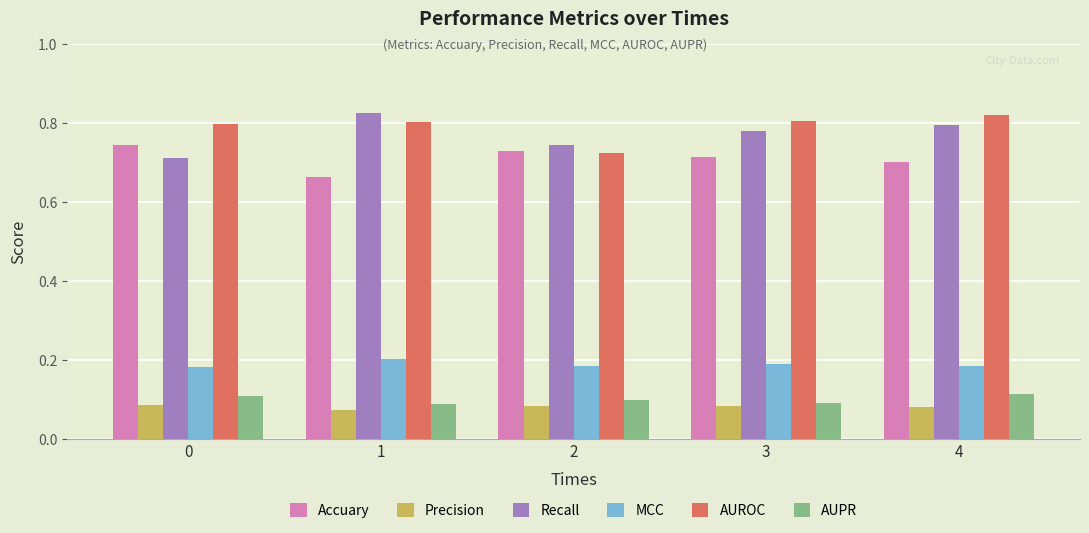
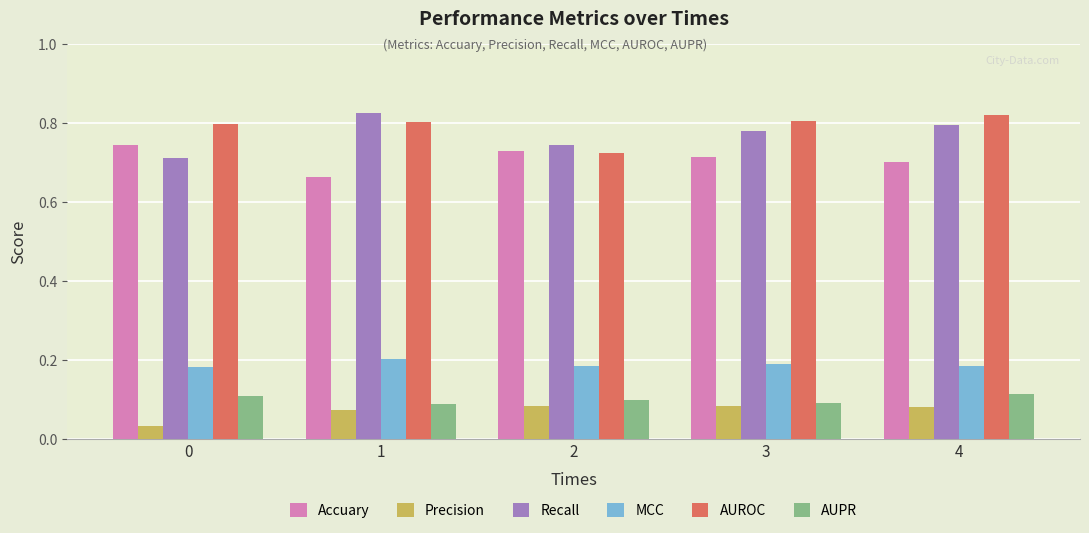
  {
    "Precision": {
-     "0": 0.08,
+     "0": 0.03,
      "1": 0.07,
      "2": 0.08,
      "3": 0.08,
      "4": 0.08
    },
    "MCC": {
      "0": 0.18,
      "1": 0.20,
      "2": 0.18,
      "3": 0.19,
      "4": 0.19
    },
    "AUROC": {
      "0": 0.80,
      "1": 0.80,
      "2": 0.73,
      "3": 0.81,
      "4": 0.82
    },
    "AUPR": {
      "0": 0.11,
      "1": 0.09,
      "2": 0.10,
      "3": 0.09,
      "4": 0.11
    }
  }
